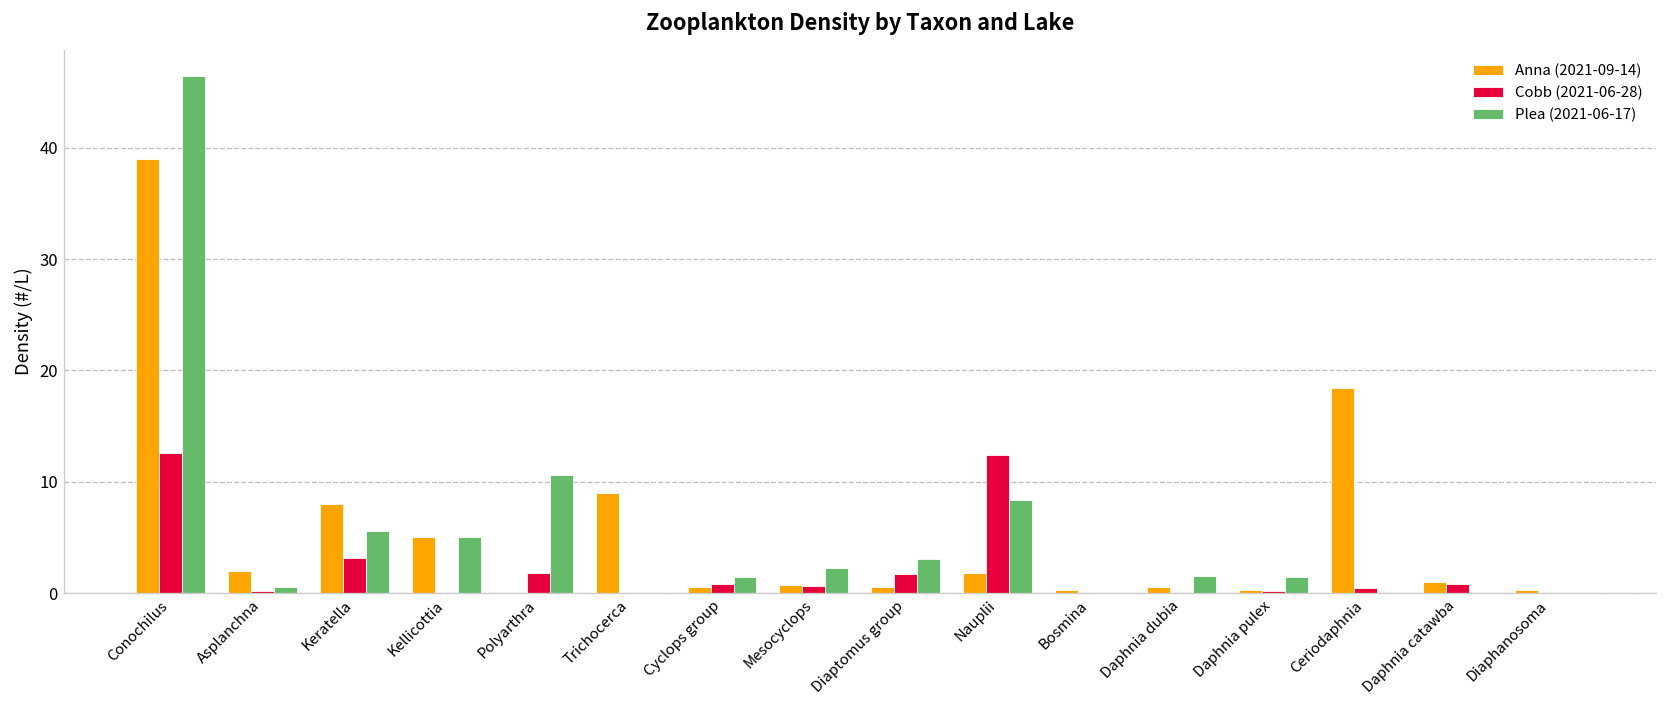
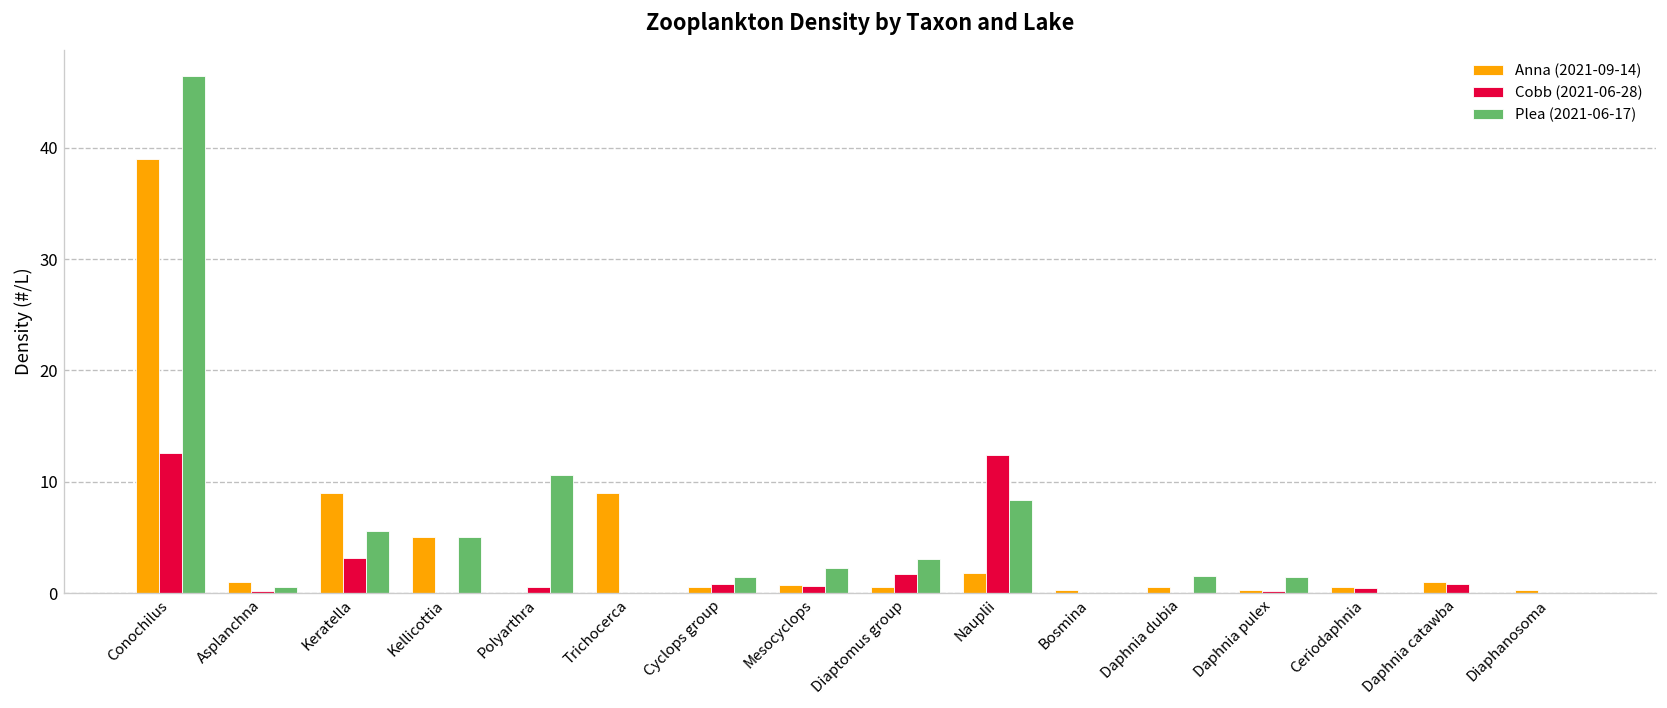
  {
    "Anna (2021-09-14)": {
      "Conochilus": 39,
-     "Asplanchna": 2,
-     "Keratella": 8,
+     "Asplanchna": 1,
+     "Keratella": 9,
      "Kellicottia": 5,
      "Polyarthra": 0,
      "Trichocerca": 9,
      "Cyclops group": 1,
      "Mesocyclops": 1,
      "Diaptomus group": 1,
      "Nauplii": 2,
      "Daphnia dubia": 1,
-     "Ceriodaphnia": 18,
+     "Ceriodaphnia": 1,
      "Daphnia catawba": 1
    },
    "Cobb (2021-06-28)": {
      "Conochilus": 13,
      "Keratella": 3,
      "Kellicottia": 0,
-     "Polyarthra": 2,
+     "Polyarthra": 1,
      "Trichocerca": 0,
      "Cyclops group": 1,
      "Mesocyclops": 1,
      "Diaptomus group": 2,
      "Nauplii": 12,
      "Bosmina": 0,
      "Daphnia dubia": 0,
      "Ceriodaphnia": 0,
      "Daphnia catawba": 1,
      "Diaphanosoma": 0
    },
    "Plea (2021-06-17)": {
      "Conochilus": 46,
      "Asplanchna": 1,
      "Keratella": 6,
      "Kellicottia": 5,
      "Polyarthra": 11,
      "Trichocerca": 0,
      "Cyclops group": 1,
      "Mesocyclops": 2,
      "Diaptomus group": 3,
      "Nauplii": 8,
      "Bosmina": 0,
      "Daphnia dubia": 2,
      "Daphnia pulex": 1,
      "Ceriodaphnia": 0,
      "Daphnia catawba": 0,
      "Diaphanosoma": 0
    }
  }
